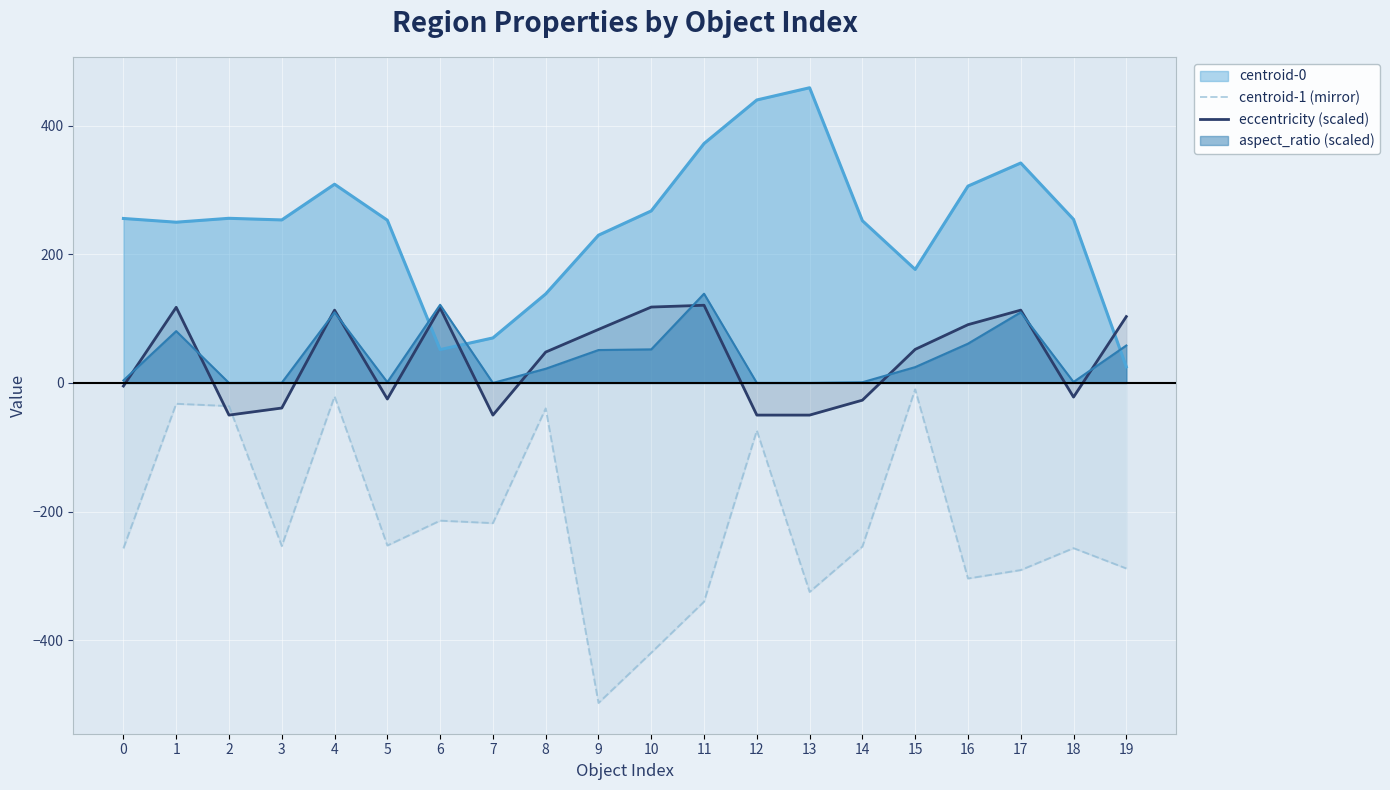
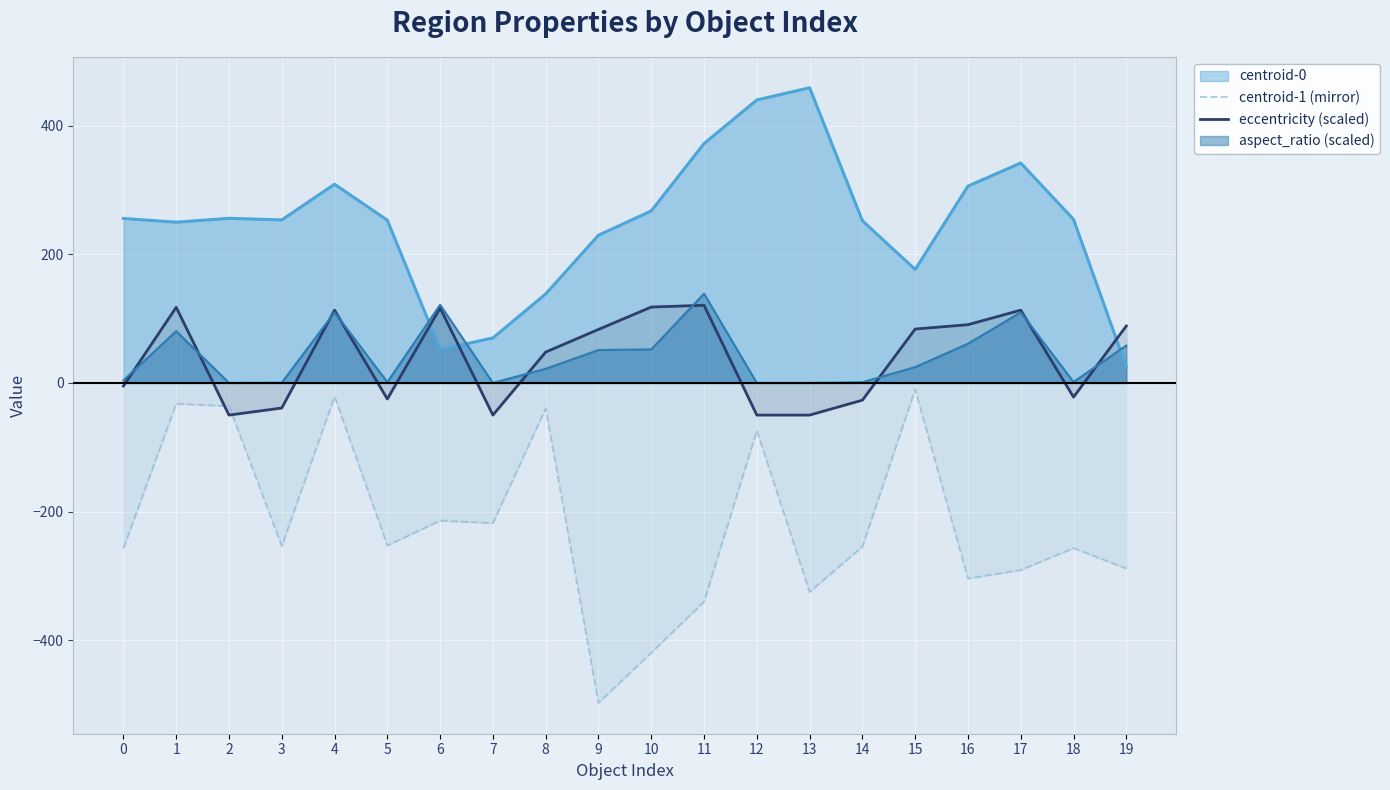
  {
    "eccentricity (scaled)": {
      "0": 0,
      "2": -50,
      "3": -40,
      "5": -30,
      "7": -50,
      "12": -50,
      "13": -50,
      "14": -30,
-     "15": 50,
+     "15": 80,
      "18": -20,
-     "19": 100
+     "19": 90
    }
  }
